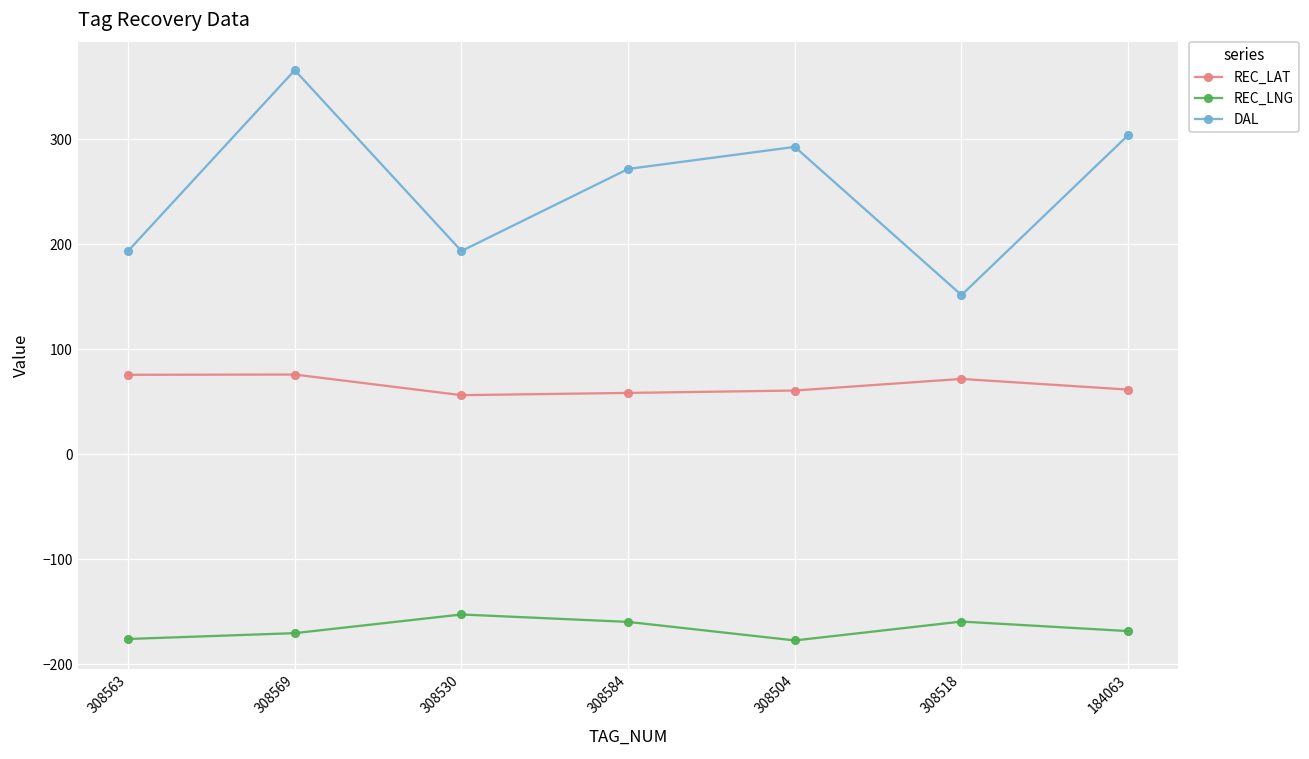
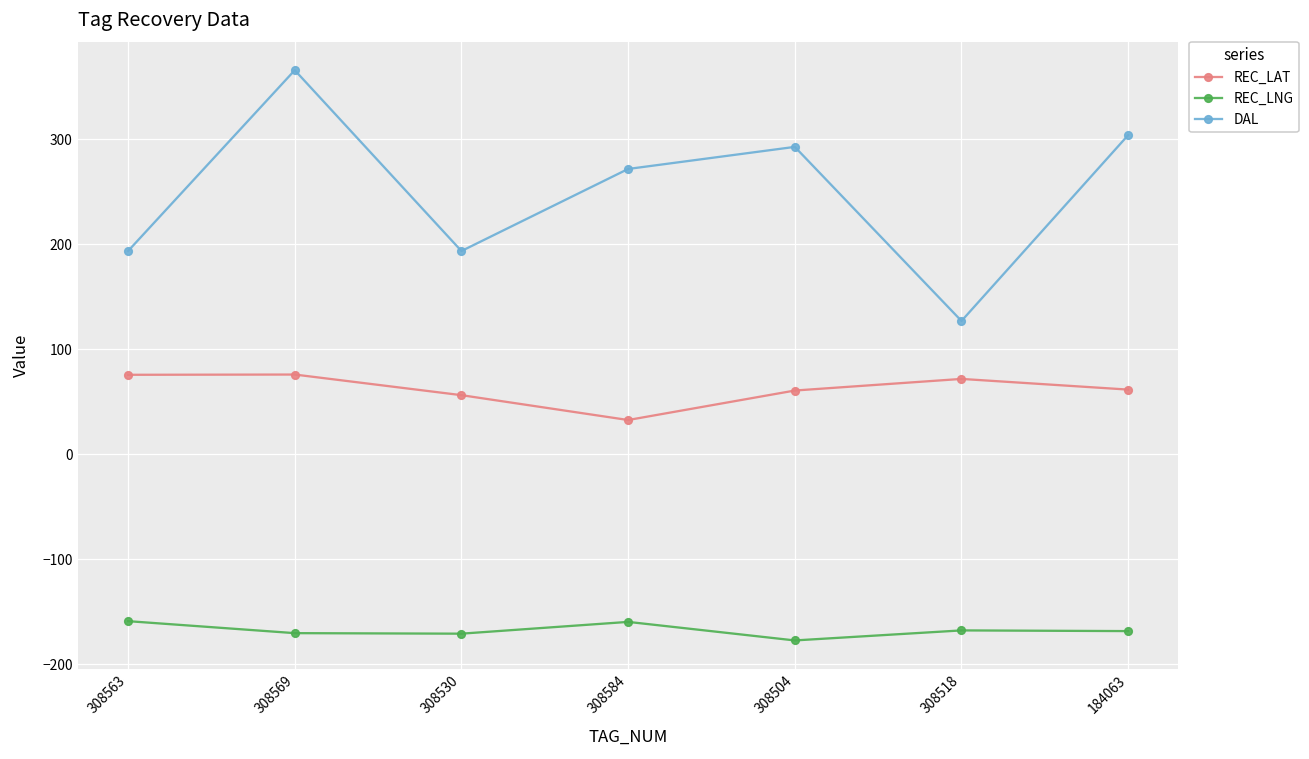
  {
    "REC_LAT": {
      "308563": 80,
      "308569": 80,
      "308530": 60,
-     "308584": 60,
+     "308584": 30,
      "308504": 60,
      "308518": 70,
      "184063": 60
    },
    "REC_LNG": {
-     "308563": -180,
+     "308563": -160,
      "308569": -170,
-     "308530": -150,
+     "308530": -170,
      "308584": -160,
      "308504": -180,
-     "308518": -160,
+     "308518": -170,
      "184063": -170
    },
    "DAL": {
      "308563": 190,
      "308569": 370,
      "308530": 190,
      "308584": 270,
      "308504": 290,
-     "308518": 150,
+     "308518": 130,
      "184063": 300
    }
  }
